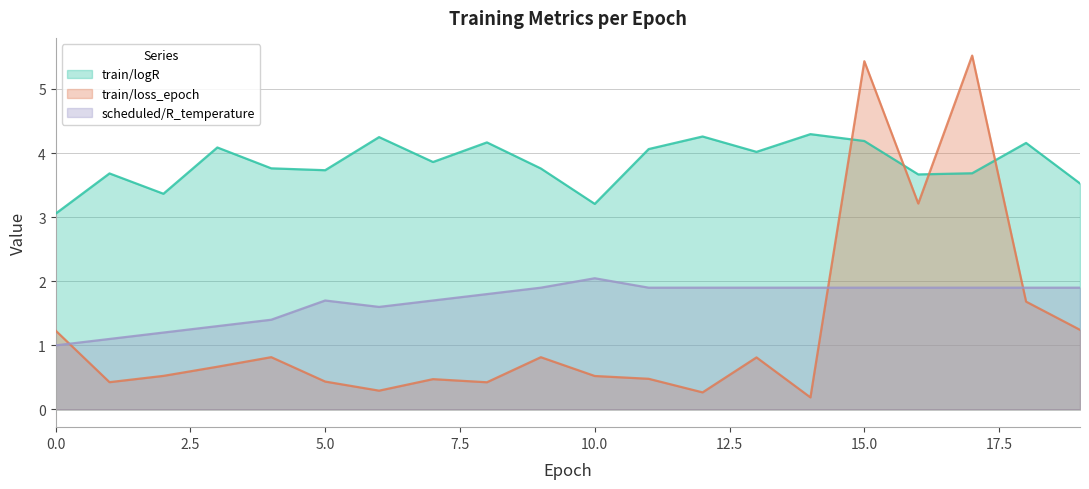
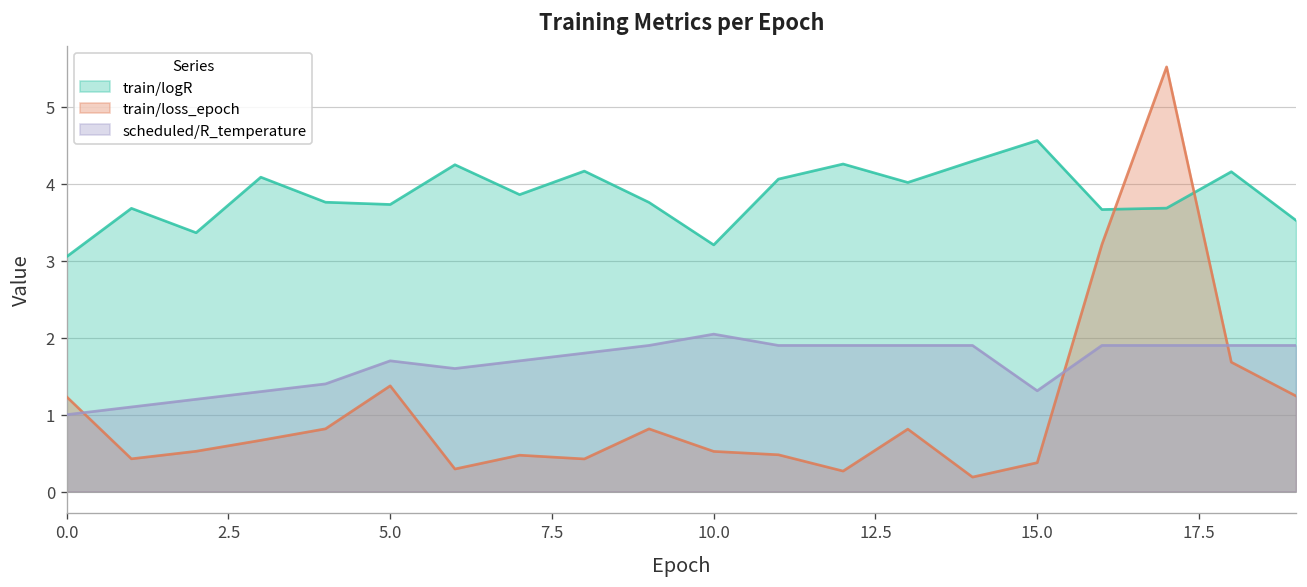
  {
    "train/logR": {
      "0.0": 3.1,
      "5.0": 3.7,
      "10.0": 3.2,
-     "15.0": 4.2
+     "15.0": 4.6
    },
    "train/loss_epoch": {
      "0.0": 1.2,
-     "5.0": 0.4,
+     "5.0": 1.4,
      "10.0": 0.5,
-     "15.0": 5.4
+     "15.0": 0.4
    },
    "scheduled/R_temperature": {
      "0.0": 1.0,
      "5.0": 1.7,
      "10.0": 2.0,
-     "15.0": 1.9
+     "15.0": 1.3
    }
  }
